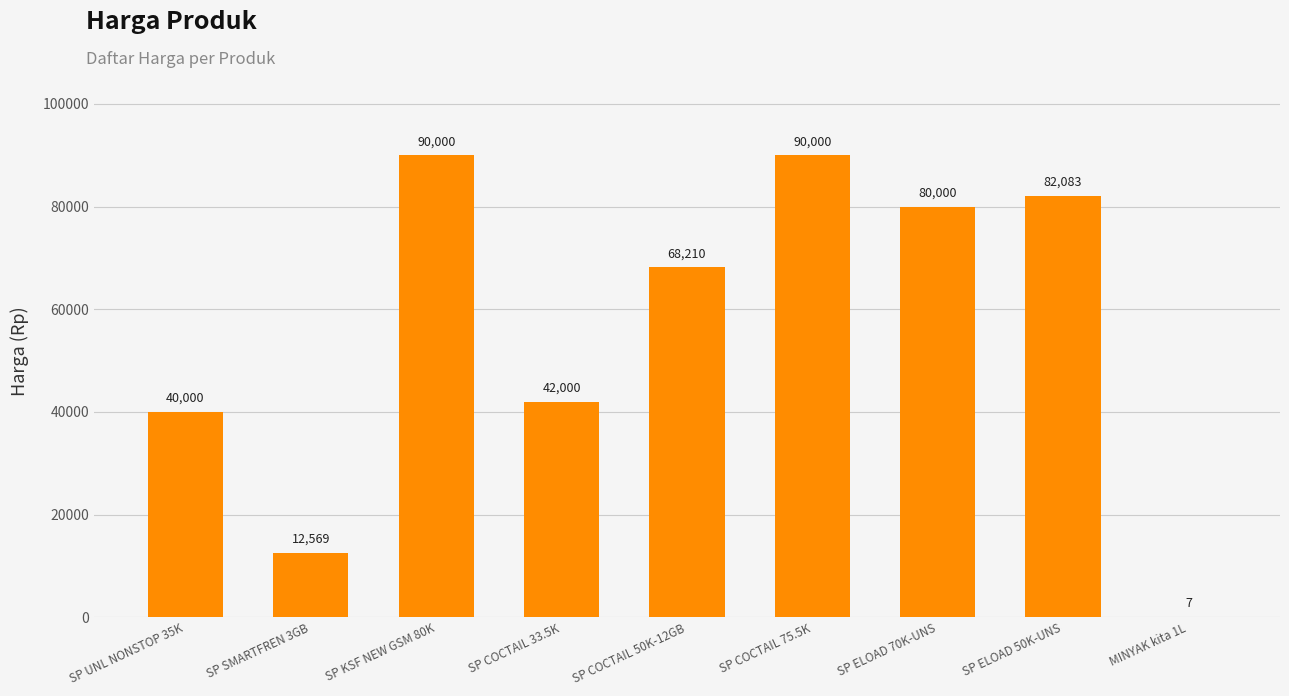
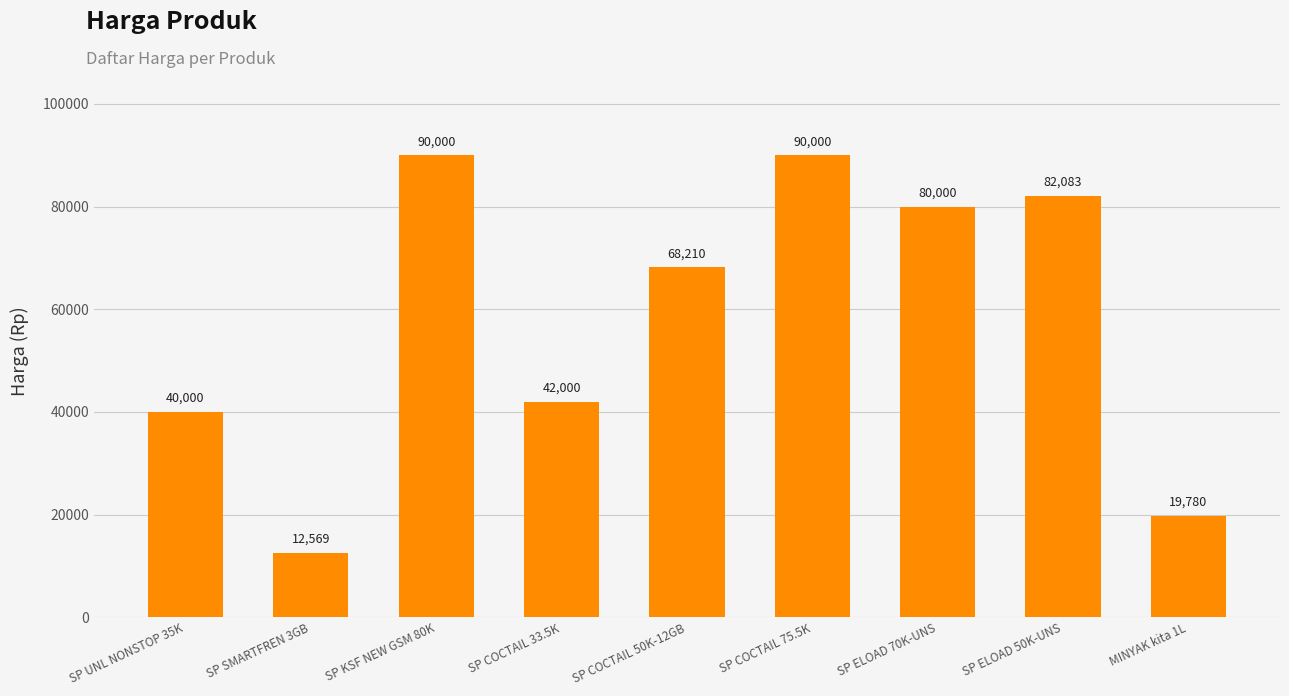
  {
    "SP UNL NONSTOP 35K": "40,000",
    "SP SMARTFREN 3GB": "12,569",
    "SP KSF NEW GSM 80K": "90,000",
    "SP COCTAIL 33.5K": "42,000",
    "SP COCTAIL 50K-12GB": "68,210",
    "SP COCTAIL 75.5K": "90,000",
    "SP ELOAD 70K-UNS": "80,000",
    "SP ELOAD 50K-UNS": "82,083",
-   "MINYAK kita 1L": "7"
+   "MINYAK kita 1L": "19,780"
  }
